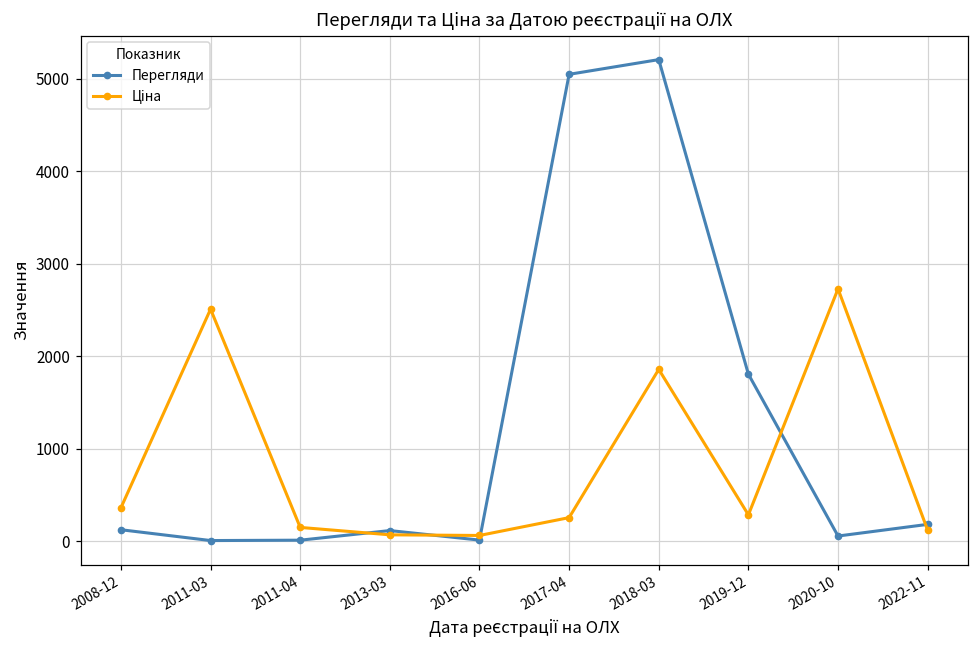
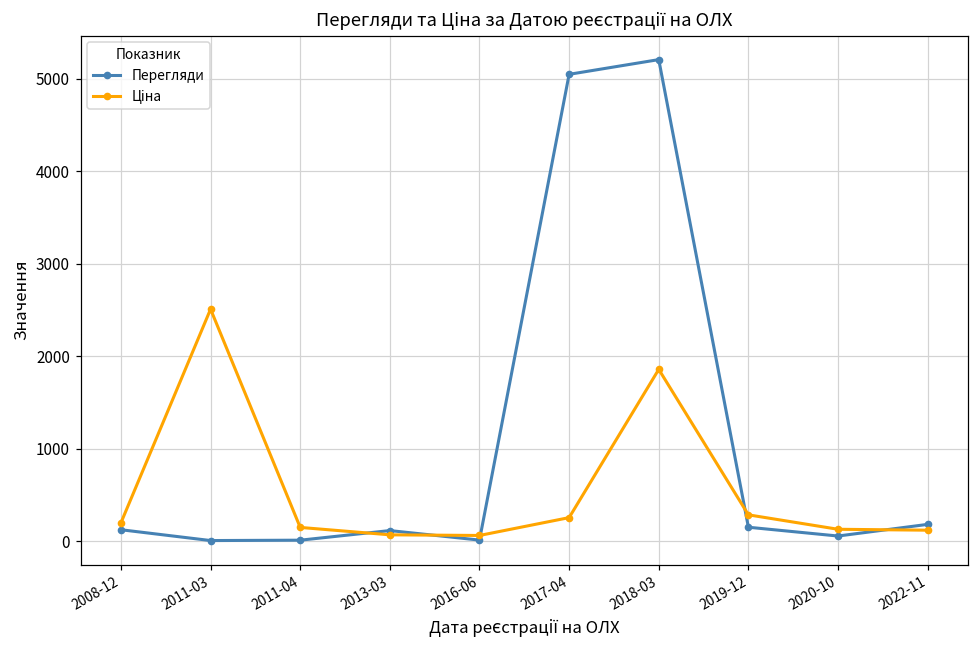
  {
    "Перегляди": {
      "2008-12": 100,
      "2011-03": 0,
      "2011-04": 0,
      "2013-03": 100,
      "2016-06": 0,
      "2017-04": 5000,
      "2018-03": 5200,
-     "2019-12": 1800,
+     "2019-12": 200,
      "2020-10": 100,
      "2022-11": 200
    },
    "Ціна": {
-     "2008-12": 400,
+     "2008-12": 200,
      "2011-03": 2500,
      "2011-04": 200,
      "2013-03": 100,
      "2016-06": 100,
      "2017-04": 300,
      "2018-03": 1900,
      "2019-12": 300,
-     "2020-10": 2700,
+     "2020-10": 100,
      "2022-11": 100
    }
  }
